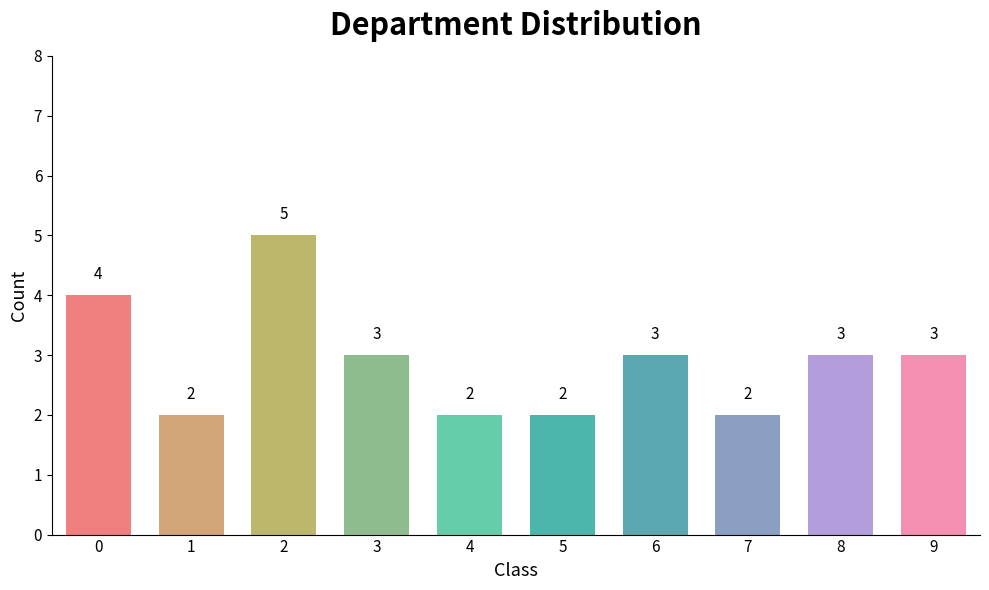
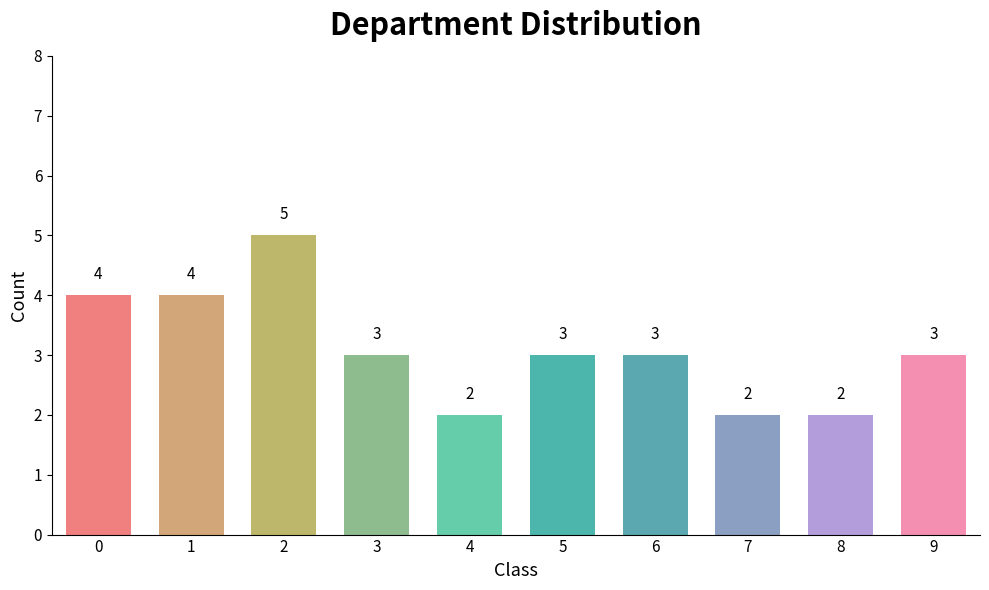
  {
    "0": 4,
-   "1": 2,
+   "1": 4,
    "2": 5,
    "3": 3,
    "4": 2,
-   "5": 2,
+   "5": 3,
    "6": 3,
    "7": 2,
-   "8": 3,
+   "8": 2,
    "9": 3
  }
